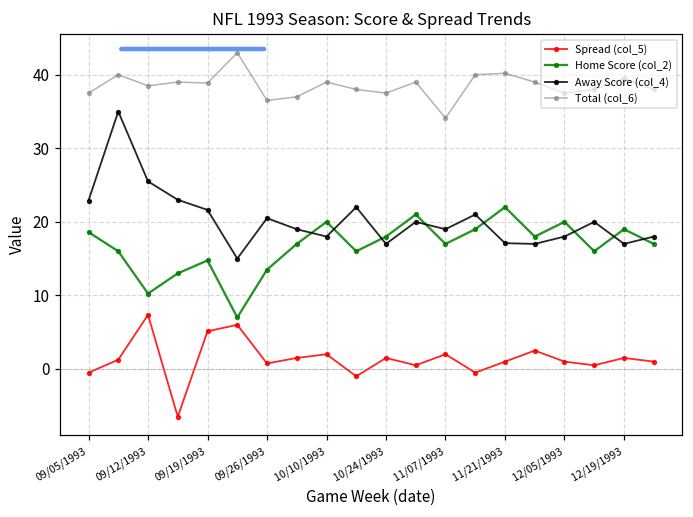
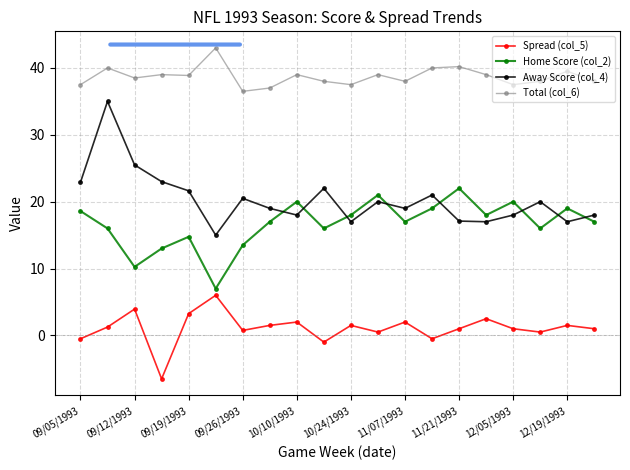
  {
    "Spread (col_5)": {
      "09/05/1993": -1,
-     "09/12/1993": 7,
-     "09/19/1993": 5,
+     "09/12/1993": 4,
+     "09/19/1993": 3,
      "09/26/1993": 1,
      "10/10/1993": 2,
      "10/24/1993": 2,
      "11/07/1993": 2,
      "11/21/1993": 1,
      "12/05/1993": 1,
      "12/19/1993": 2
    },
    "Home Score (col_2)": {
      "09/05/1993": 19,
      "09/12/1993": 10,
      "09/19/1993": 15,
      "09/26/1993": 14,
      "10/10/1993": 20,
      "10/24/1993": 18,
      "11/07/1993": 17,
      "11/21/1993": 22,
      "12/05/1993": 20,
      "12/19/1993": 19
    },
    "Away Score (col_4)": {
      "09/05/1993": 23,
      "09/12/1993": 26,
      "09/19/1993": 22,
      "09/26/1993": 21,
      "10/10/1993": 18,
      "10/24/1993": 17,
      "11/07/1993": 19,
      "11/21/1993": 17,
      "12/05/1993": 18,
      "12/19/1993": 17
    },
    "Total (col_6)": {
      "09/05/1993": 38,
      "09/12/1993": 39,
      "09/19/1993": 39,
      "09/26/1993": 37,
      "10/10/1993": 39,
      "10/24/1993": 38,
-     "11/07/1993": 34,
+     "11/07/1993": 38,
      "11/21/1993": 40
    }
  }
